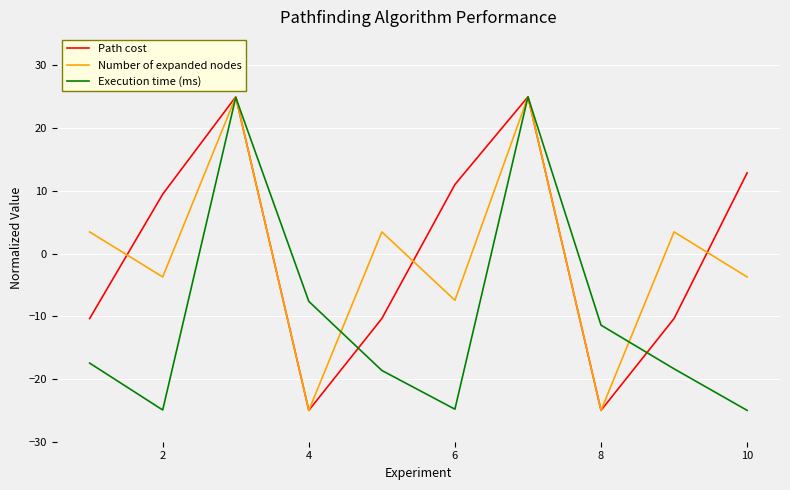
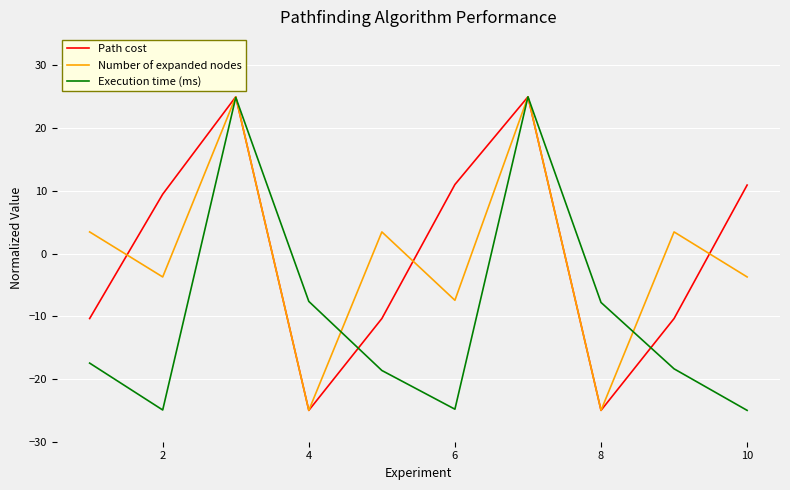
  {
    "Path cost": {
      "2": 9,
      "6": 11,
-     "10": 13
+     "10": 11
    },
    "Number of expanded nodes": {
      "2": -4,
      "6": -7,
      "10": -4
    },
    "Execution time (ms)": {
      "2": -25,
      "4": -8,
      "6": -25,
-     "8": -11,
+     "8": -8,
      "10": -25
    }
  }
